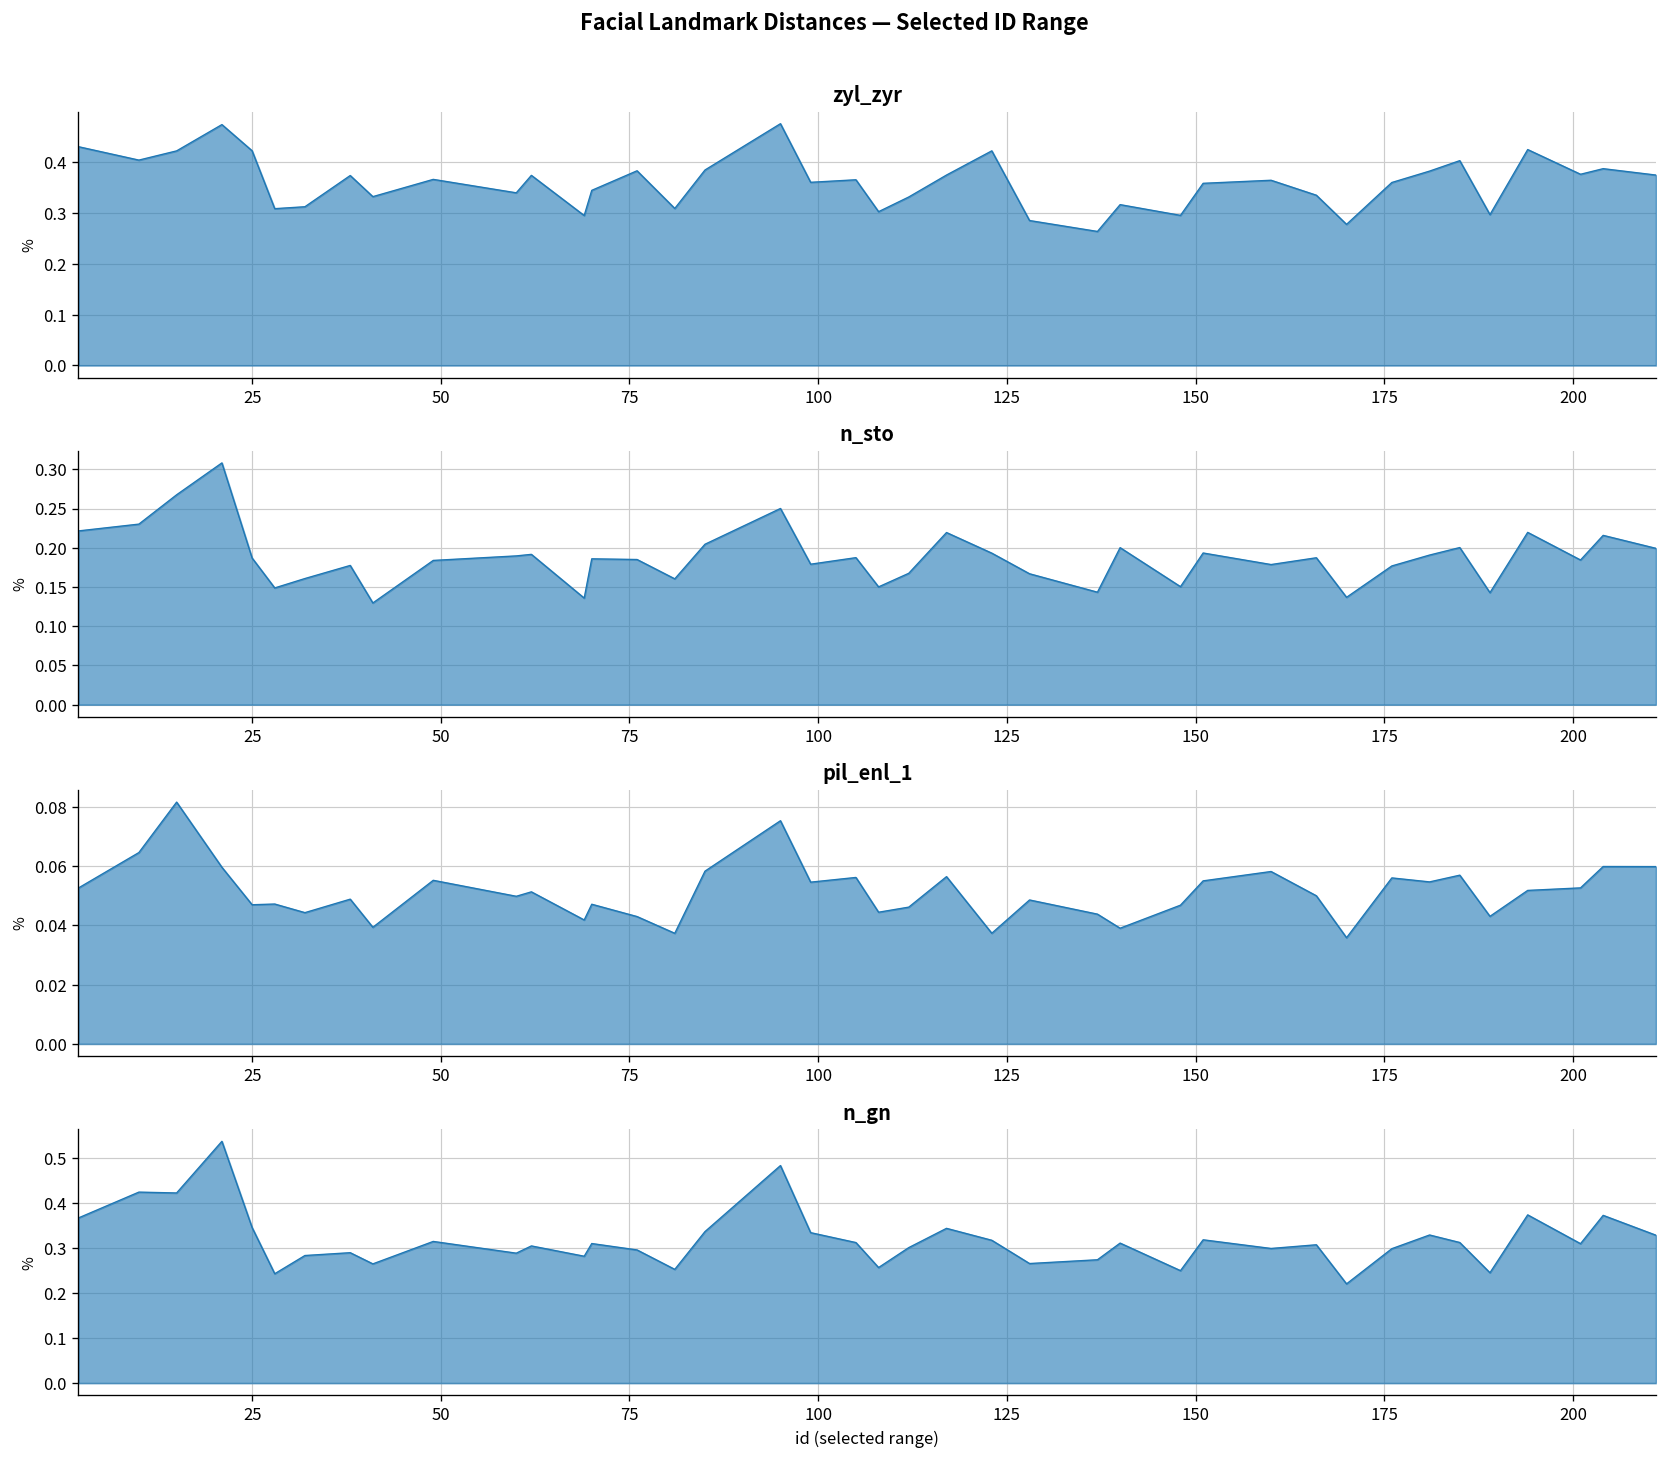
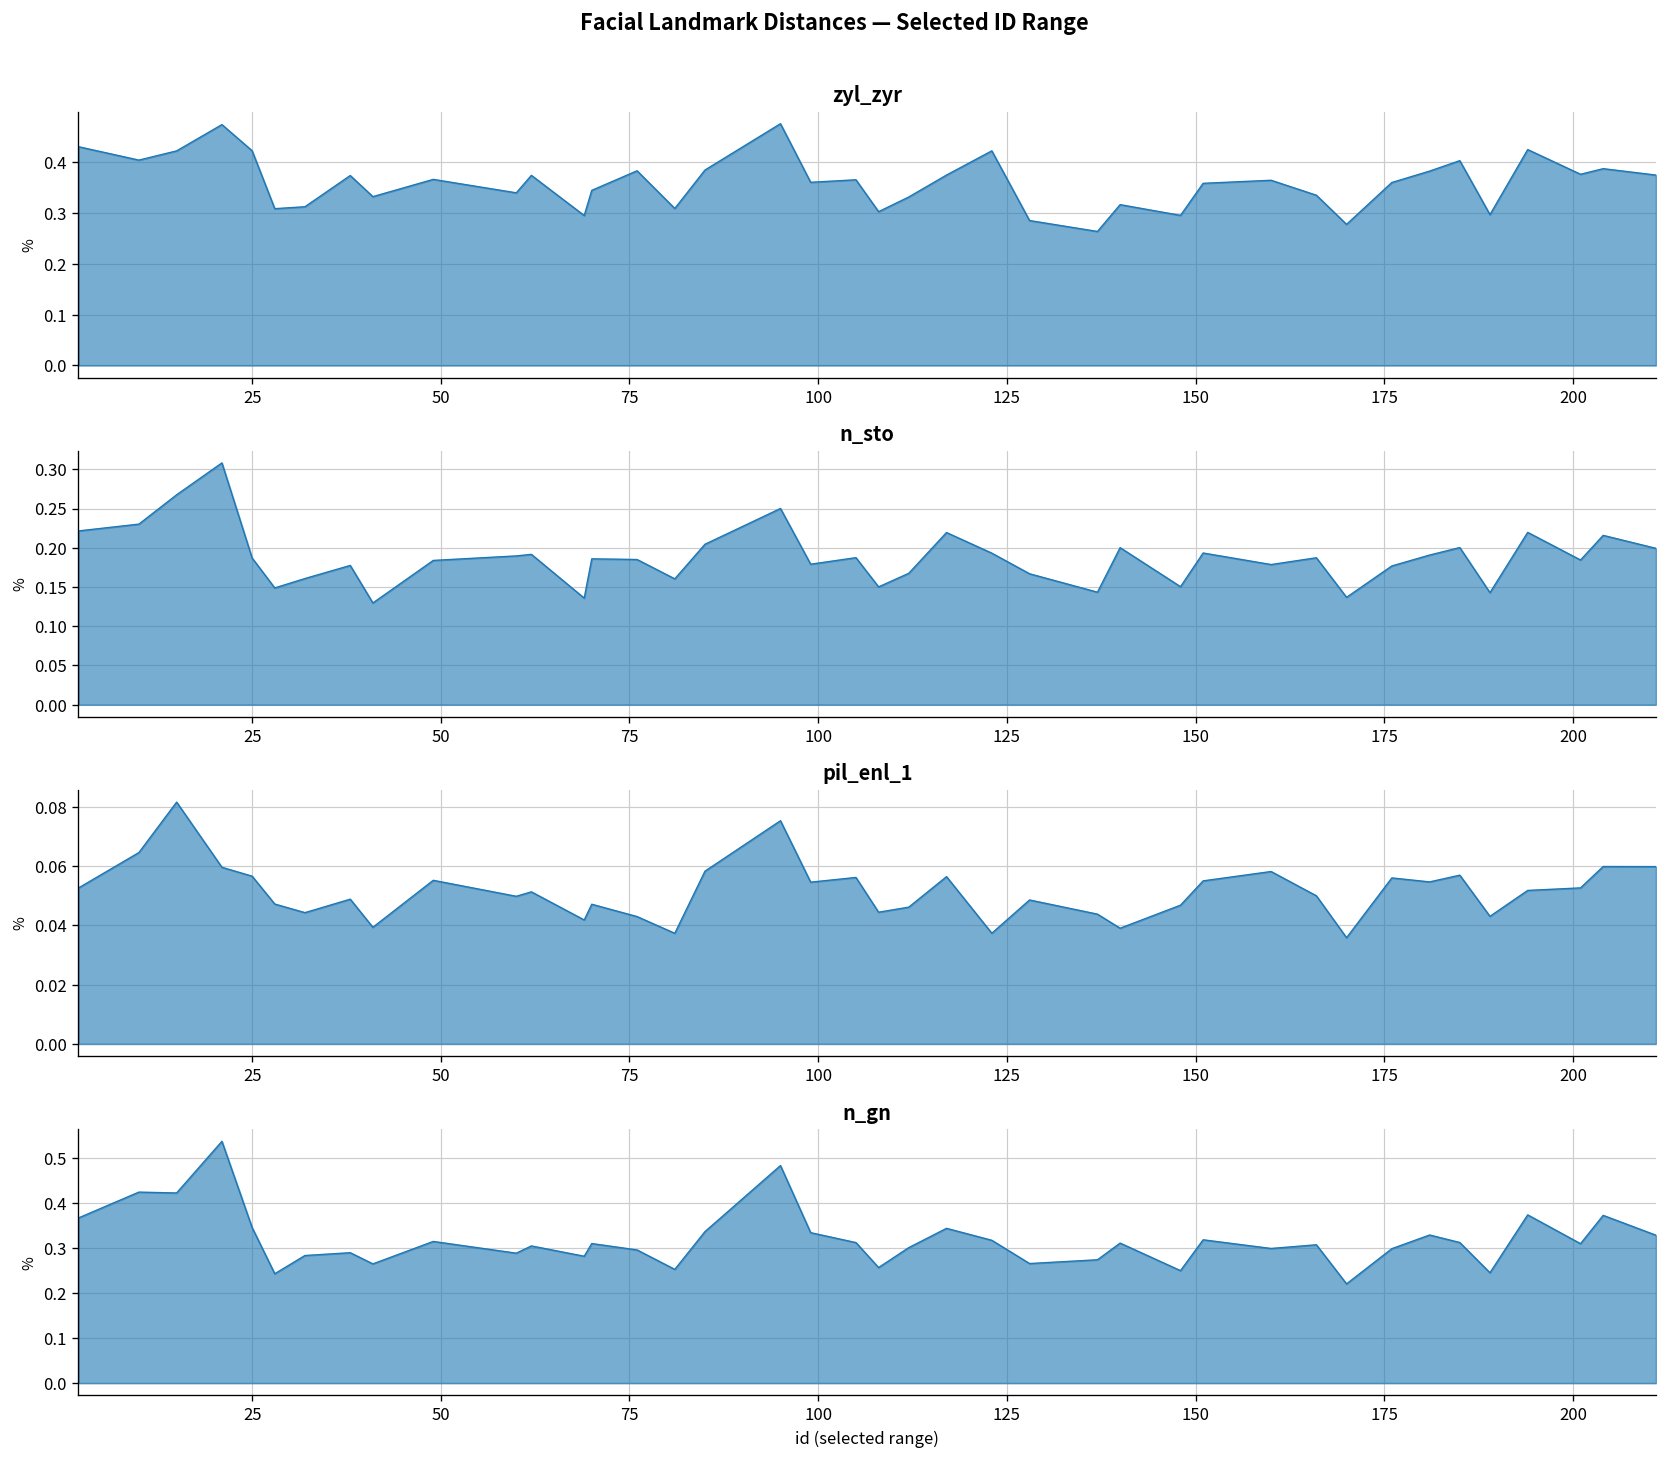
  {
    "zyl_zyr": {
      "25": 0.42
    },
    "n_sto": {
      "25": 0.19
    },
    "pil_enl_1": {
-     "25": 0.047
+     "25": 0.057
    },
    "n_gn": {
      "25": 0.35
    }
  }
